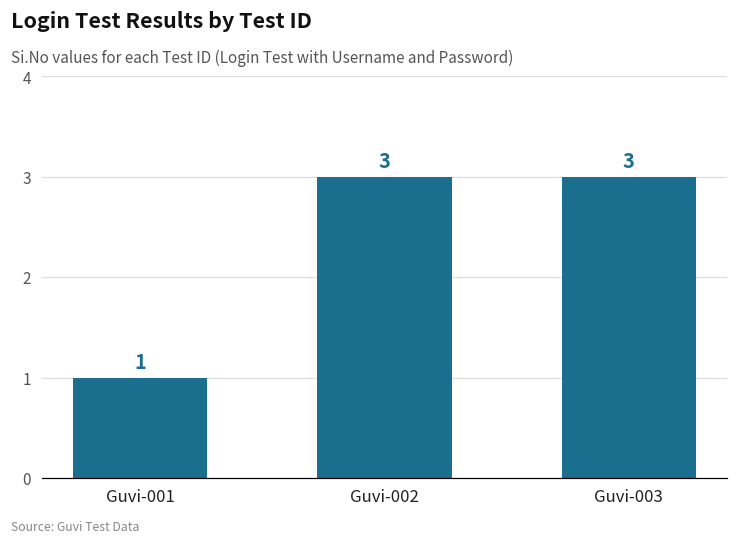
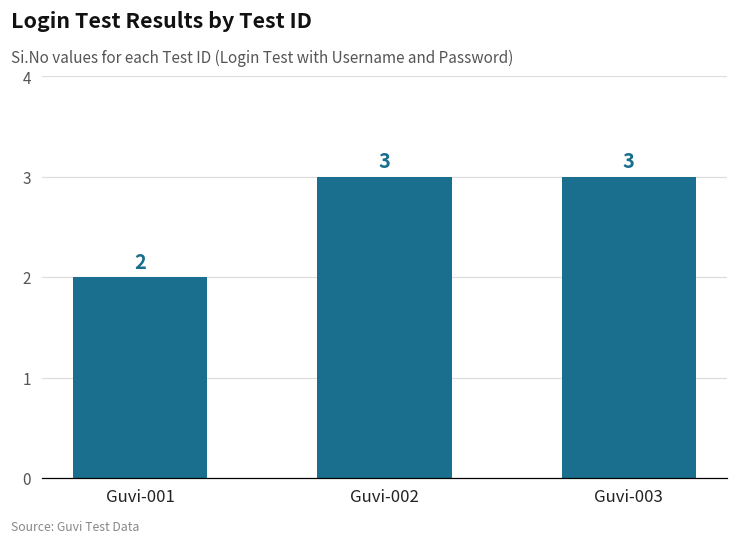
  {
-   "Guvi-001": 1,
+   "Guvi-001": 2,
    "Guvi-002": 3,
    "Guvi-003": 3
  }
